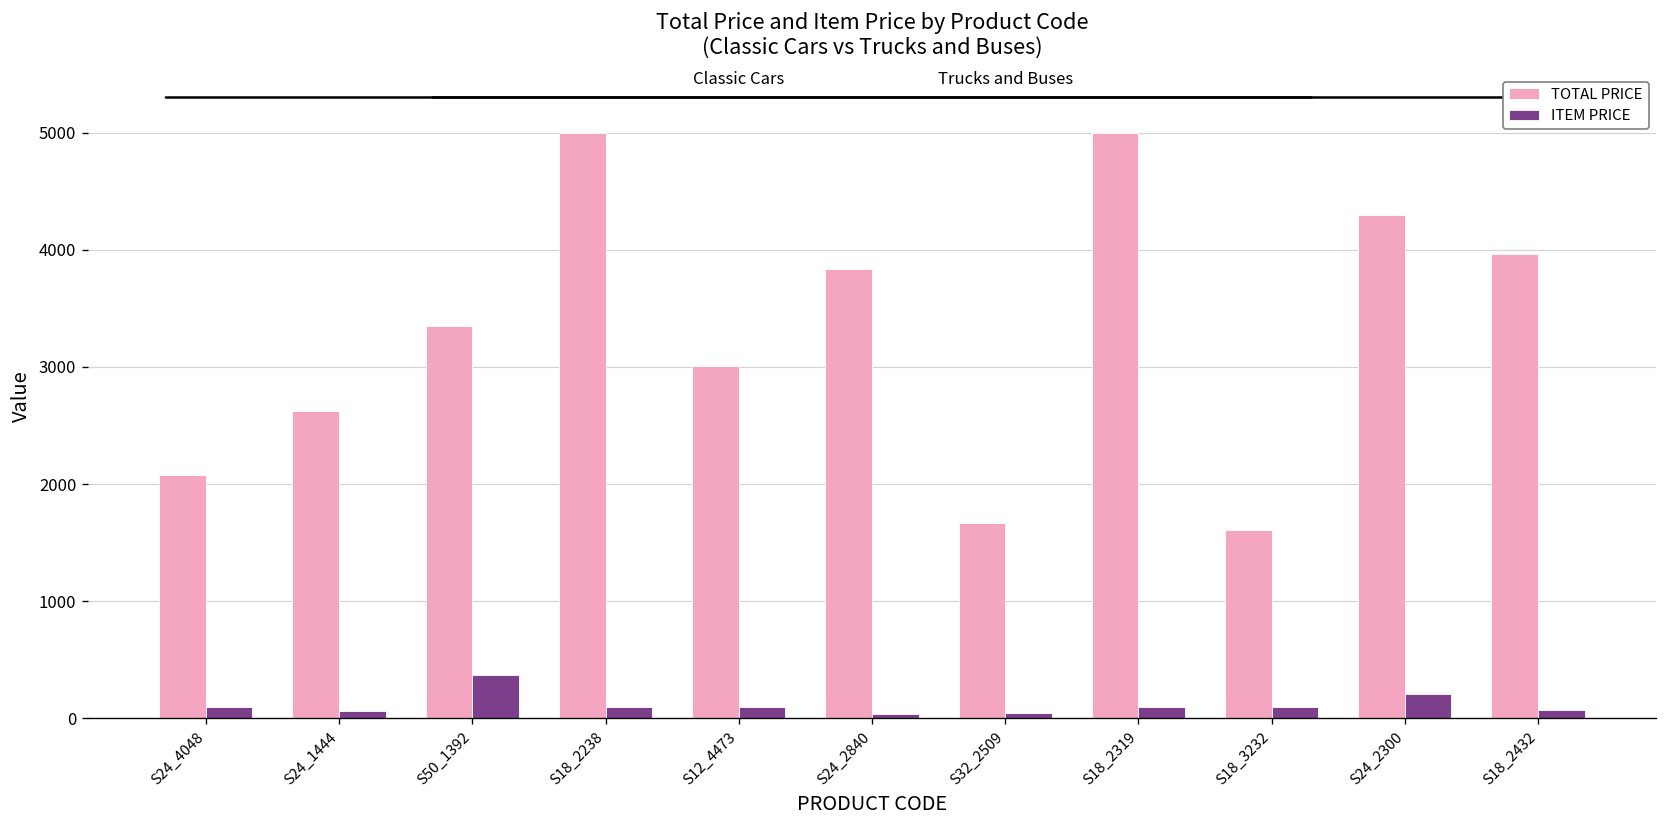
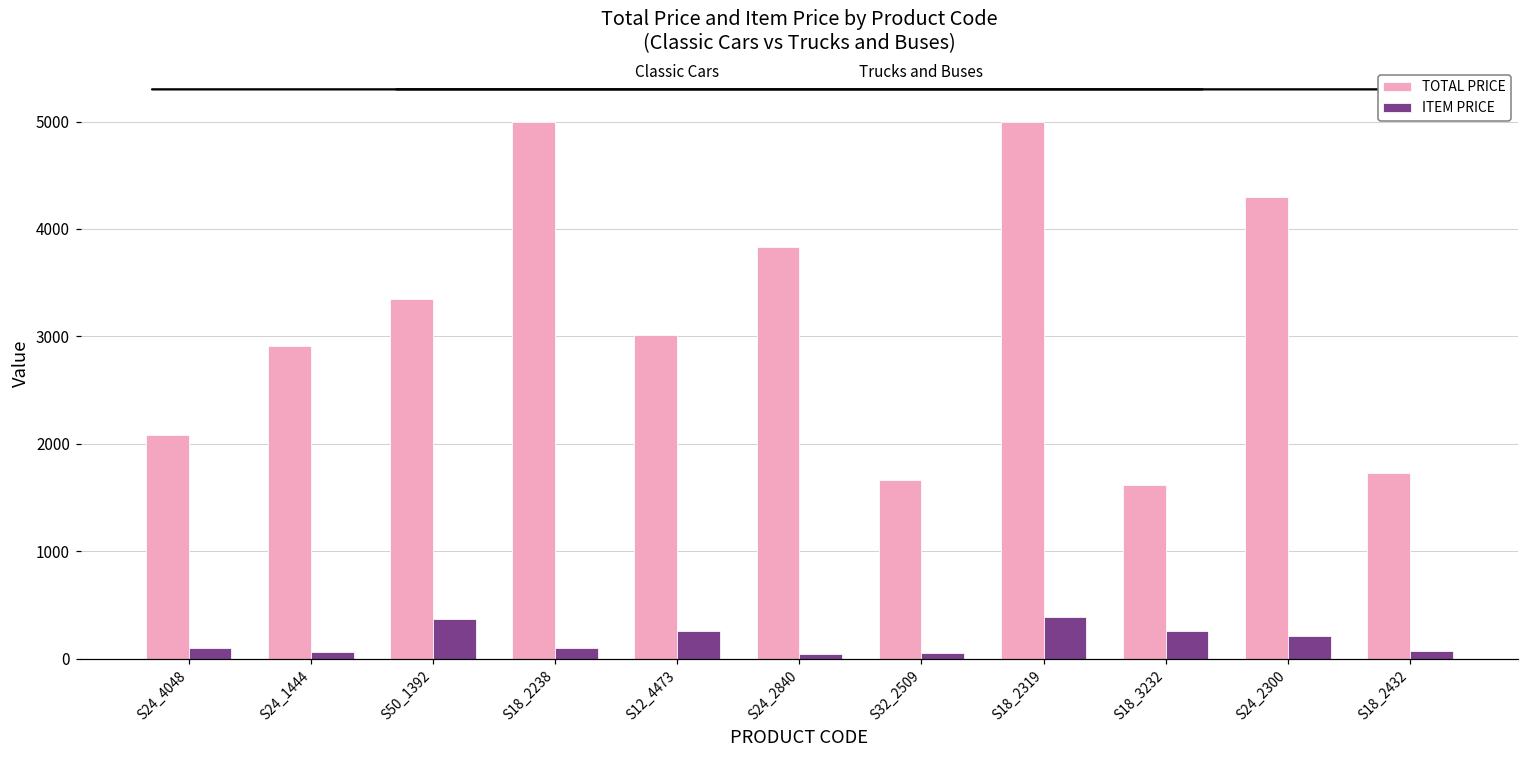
  {
    "TOTAL PRICE": {
      "S24_4048": 2100,
-     "S24_1444": 2600,
+     "S24_1444": 2900,
      "S50_1392": 3300,
      "S18_2238": 5000,
      "S12_4473": 3000,
      "S24_2840": 3800,
      "S32_2509": 1700,
      "S18_2319": 5000,
      "S18_3232": 1600,
      "S24_2300": 4300,
-     "S18_2432": 4000
+     "S18_2432": 1700
    },
    "ITEM PRICE": {
      "S24_4048": 100,
      "S24_1444": 100,
      "S50_1392": 400,
      "S18_2238": 100,
-     "S12_4473": 100,
+     "S12_4473": 300,
      "S24_2840": 0,
      "S32_2509": 0,
-     "S18_2319": 100,
-     "S18_3232": 100,
+     "S18_2319": 400,
+     "S18_3232": 300,
      "S24_2300": 200,
      "S18_2432": 100
    }
  }
